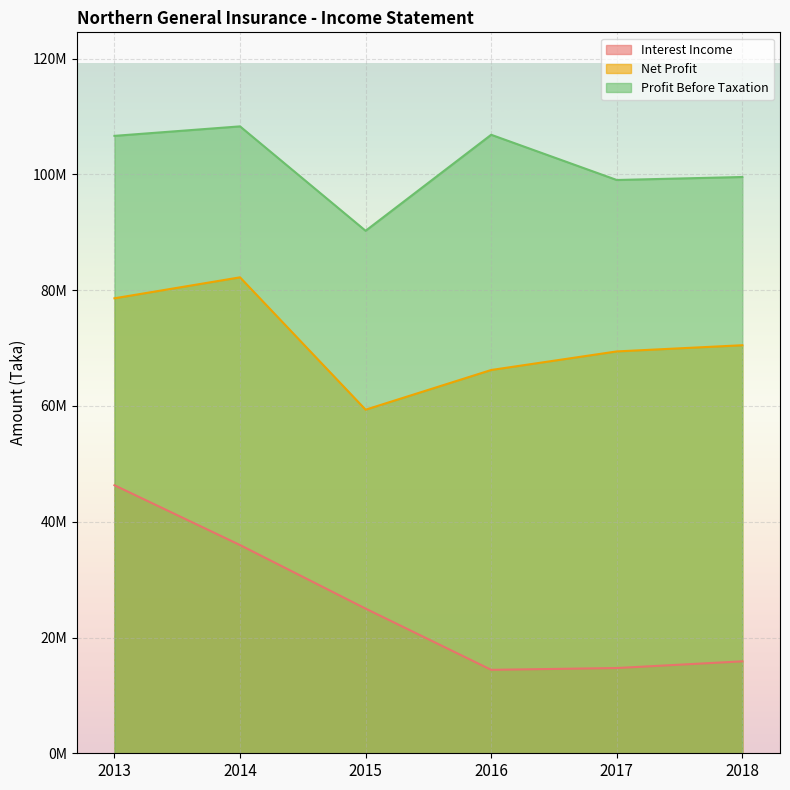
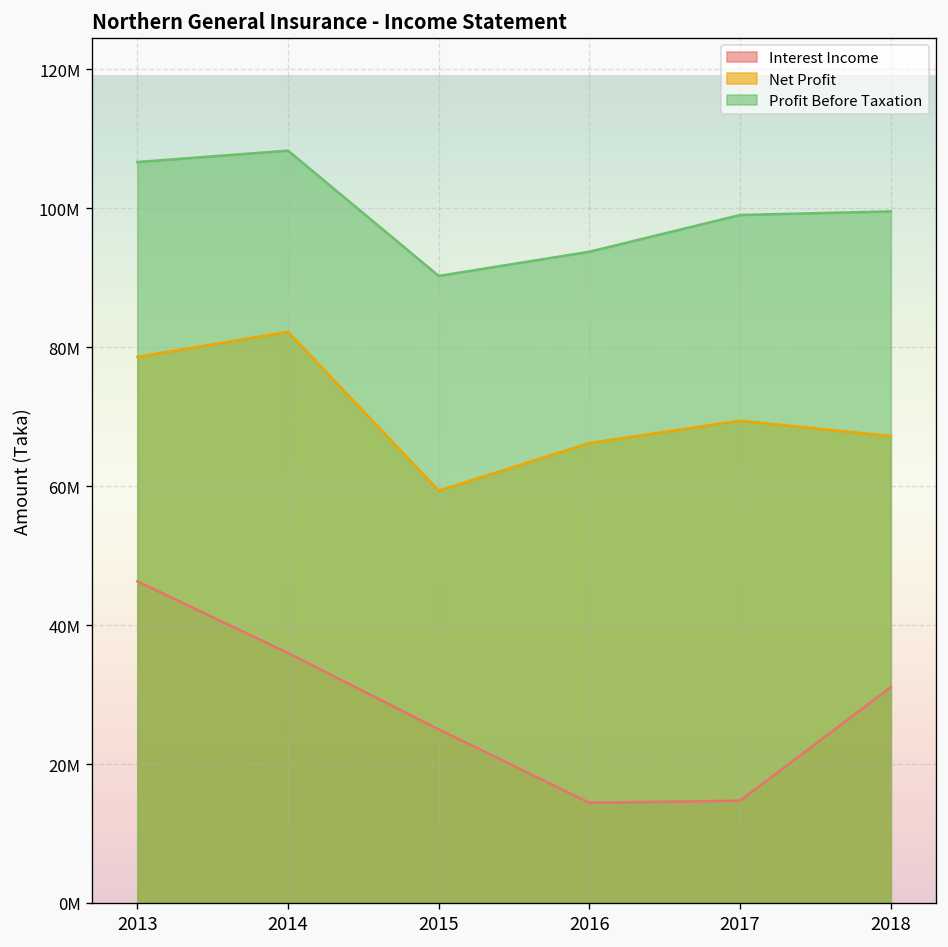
  {
    "Interest Income": {
      "2013": 46000000,
      "2014": 36000000,
      "2015": 25000000,
      "2016": 14000000,
      "2017": 15000000,
-     "2018": 16000000
+     "2018": 31000000
    },
    "Net Profit": {
      "2013": 79000000,
      "2014": 82000000,
      "2015": 59000000,
      "2016": 66000000,
      "2017": 69000000,
-     "2018": 70000000
+     "2018": 67000000
    },
    "Profit Before Taxation": {
      "2013": 107000000,
      "2014": 108000000,
      "2015": 90000000,
-     "2016": 107000000,
+     "2016": 94000000,
      "2017": 99000000,
      "2018": 100000000
    }
  }
